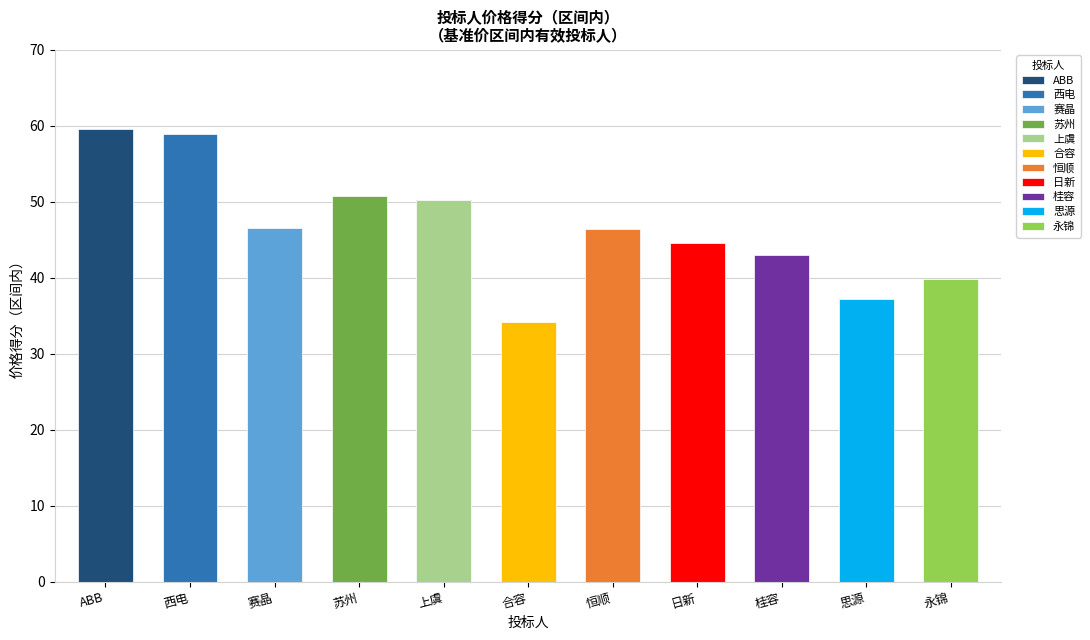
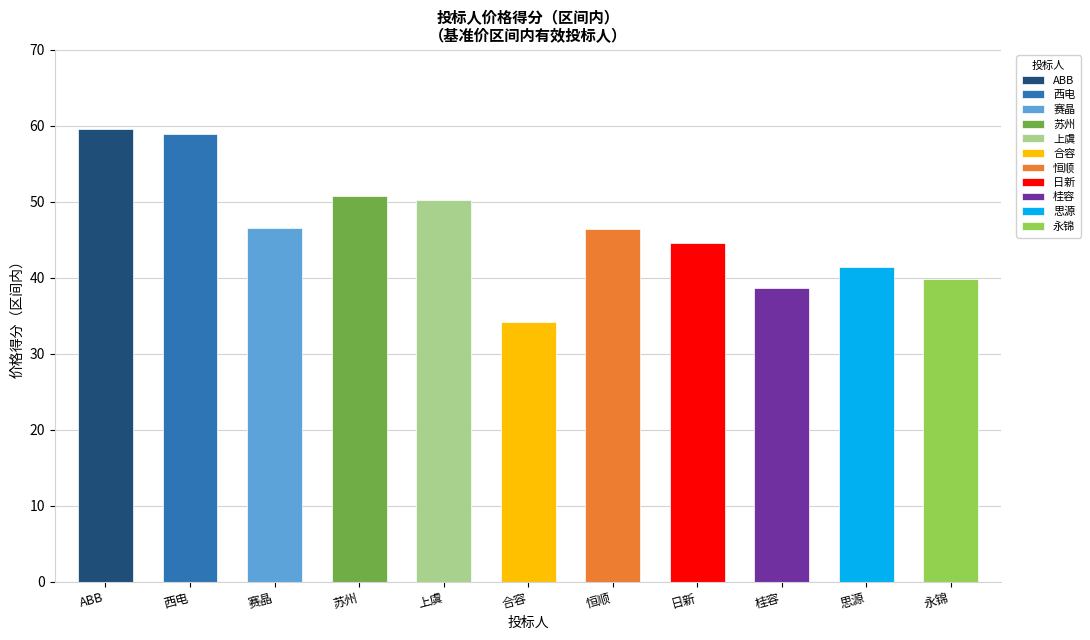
  {
    "ABB": 60,
    "西电": 59,
    "赛晶": 47,
    "苏州": 51,
    "上虞": 50,
    "合容": 34,
    "恒顺": 46,
    "日新": 45,
-   "桂容": 43,
-   "思源": 37,
+   "桂容": 39,
+   "思源": 41,
    "永锦": 40
  }
